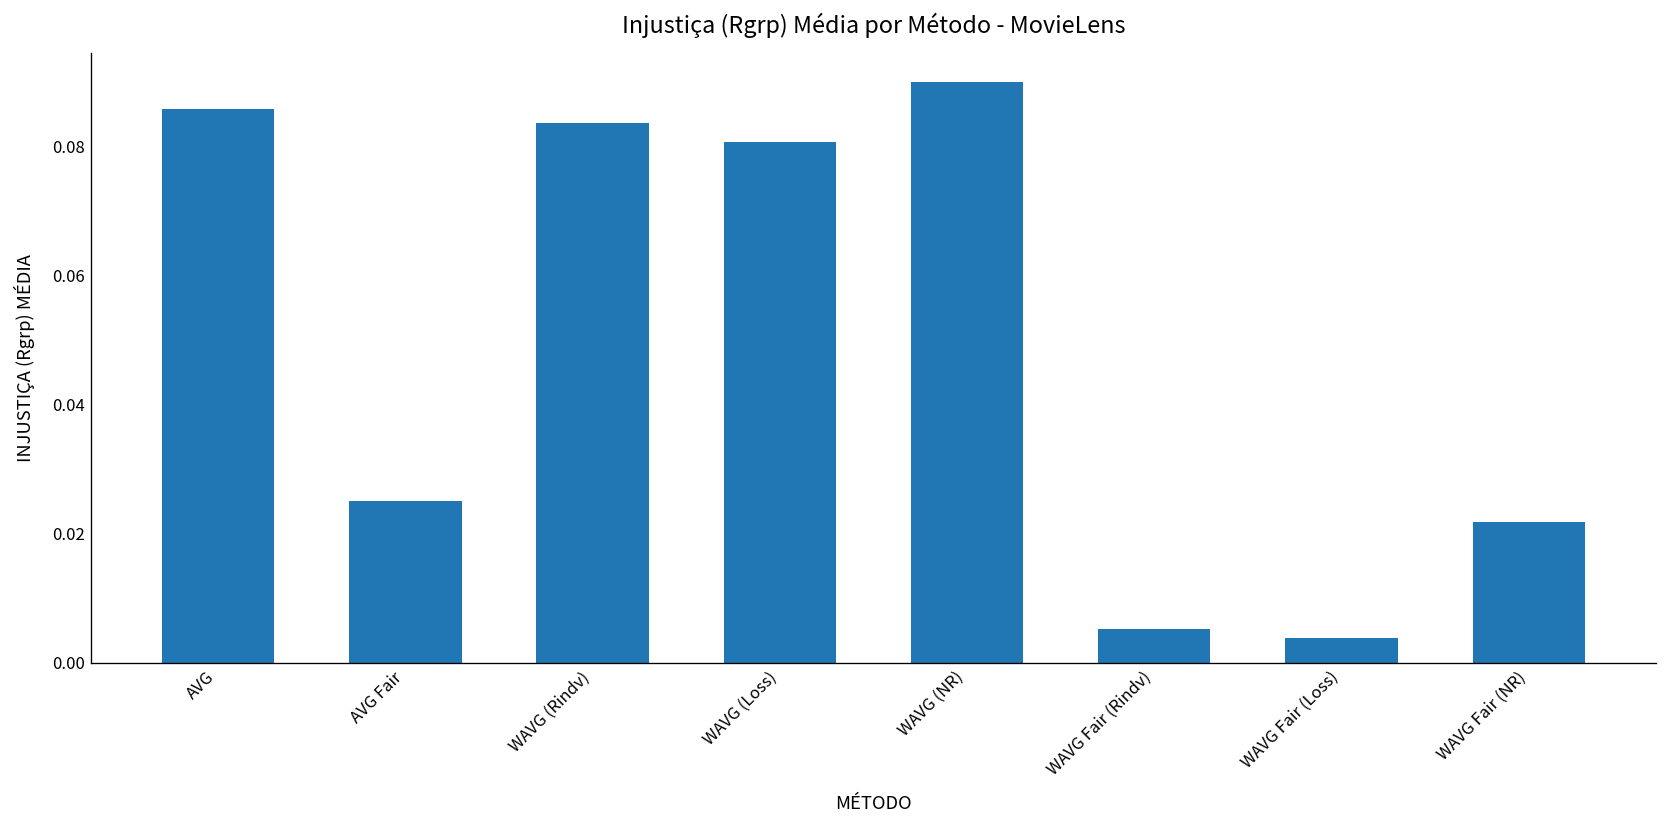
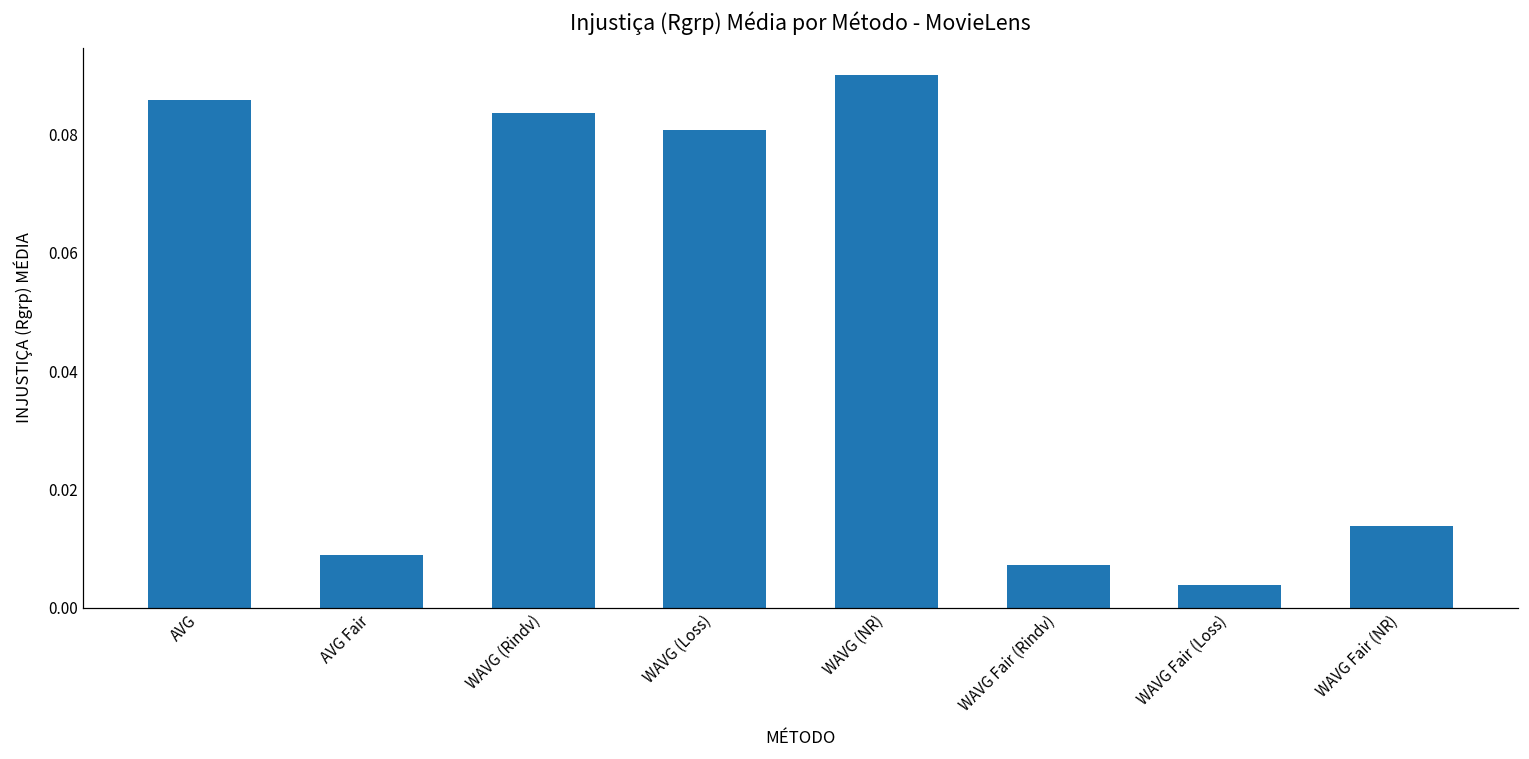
  {
    "AVG": 0.086,
-   "AVG Fair": 0.025,
+   "AVG Fair": 0.009,
    "WAVG (Rindv)": 0.084,
    "WAVG (Loss)": 0.081,
    "WAVG (NR)": 0.090,
-   "WAVG Fair (Rindv)": 0.005,
+   "WAVG Fair (Rindv)": 0.007,
    "WAVG Fair (Loss)": 0.004,
-   "WAVG Fair (NR)": 0.022
+   "WAVG Fair (NR)": 0.014
  }
